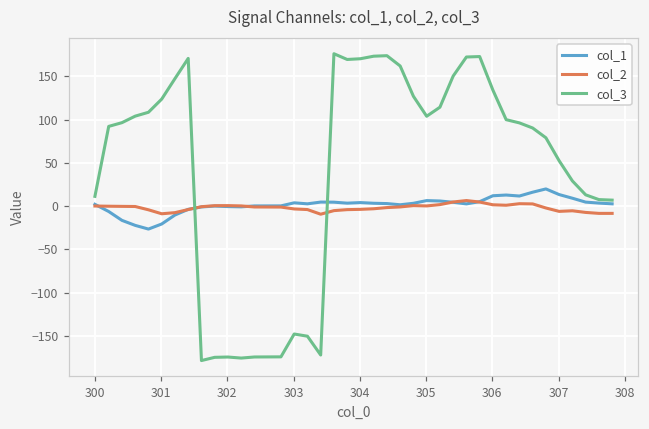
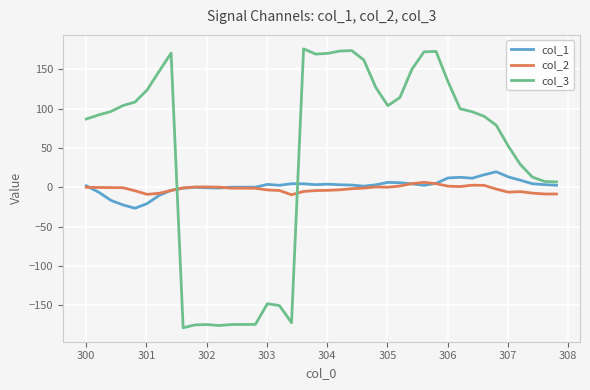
  {
    "col_3": {
-     "300": 10
+     "300": 90
    }
  }
